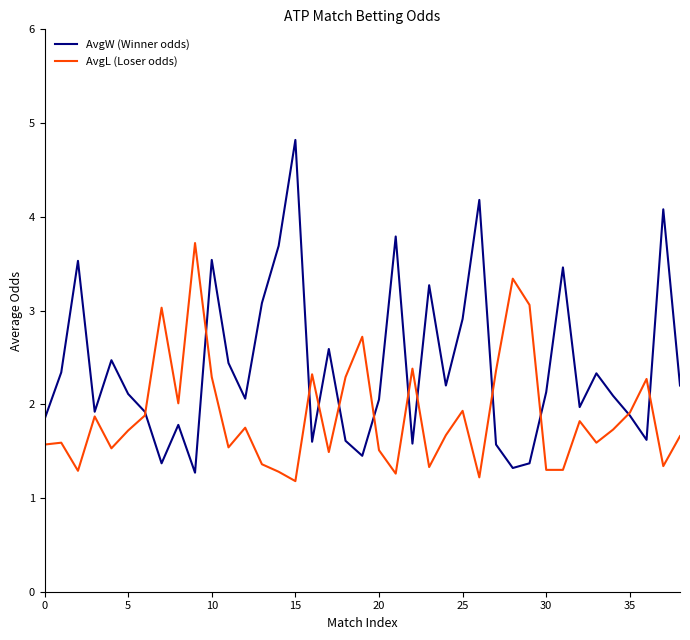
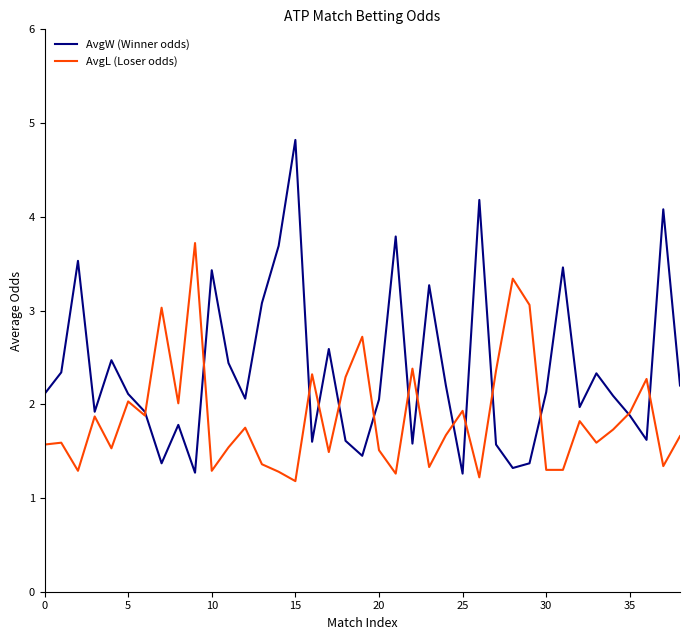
  {
    "AvgW (Winner odds)": {
-     "0": 1.8,
+     "0": 2.1,
      "5": 2.1,
-     "10": 3.5,
+     "10": 3.4,
      "15": 4.8,
      "20": 2.1,
-     "25": 2.9,
+     "25": 1.3,
      "30": 2.1,
      "35": 1.9
    },
    "AvgL (Loser odds)": {
      "0": 1.6,
-     "5": 1.7,
-     "10": 2.3,
+     "5": 2.0,
+     "10": 1.3,
      "15": 1.2,
      "20": 1.5,
      "25": 1.9,
      "30": 1.3,
      "35": 1.9
    }
  }
